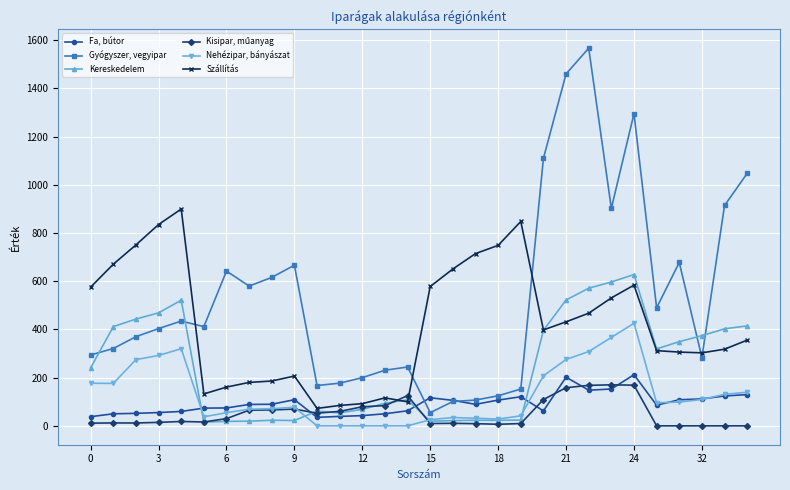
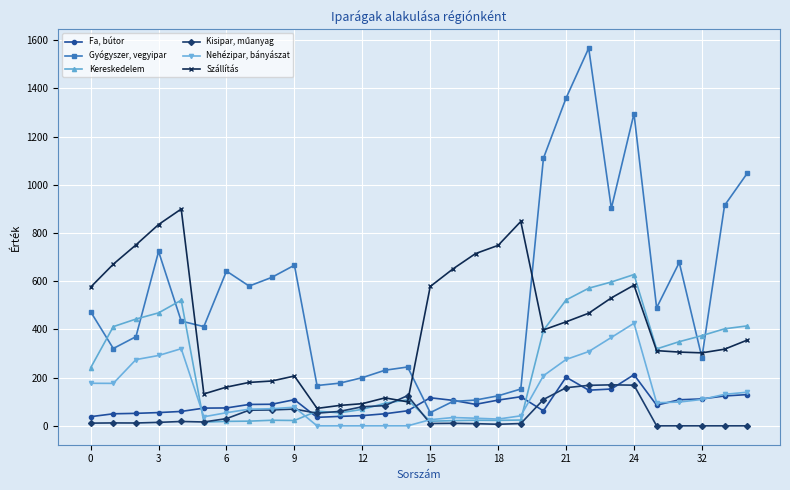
  {
    "Gyógyszer, vegyipar": {
-     "0": 290,
-     "3": 400,
+     "0": 470,
+     "3": 720,
      "6": 640,
      "9": 670,
      "12": 200,
      "15": 50,
      "18": 120,
-     "21": 1460,
+     "21": 1360,
      "24": 1300,
      "32": 280
    }
  }
